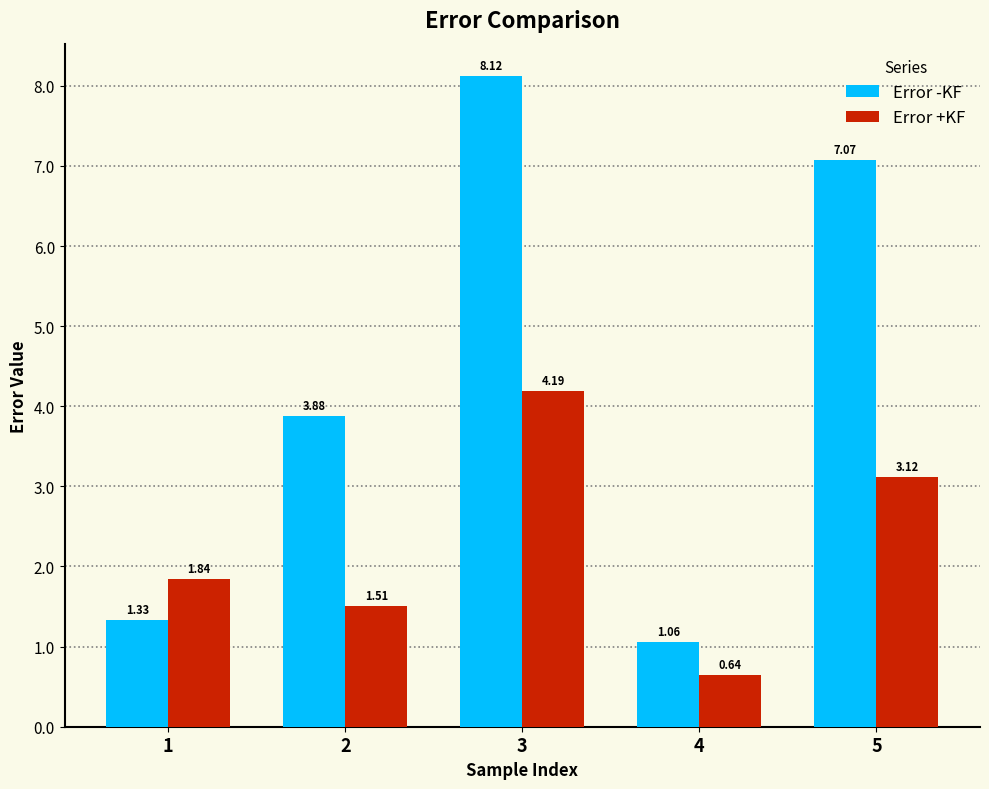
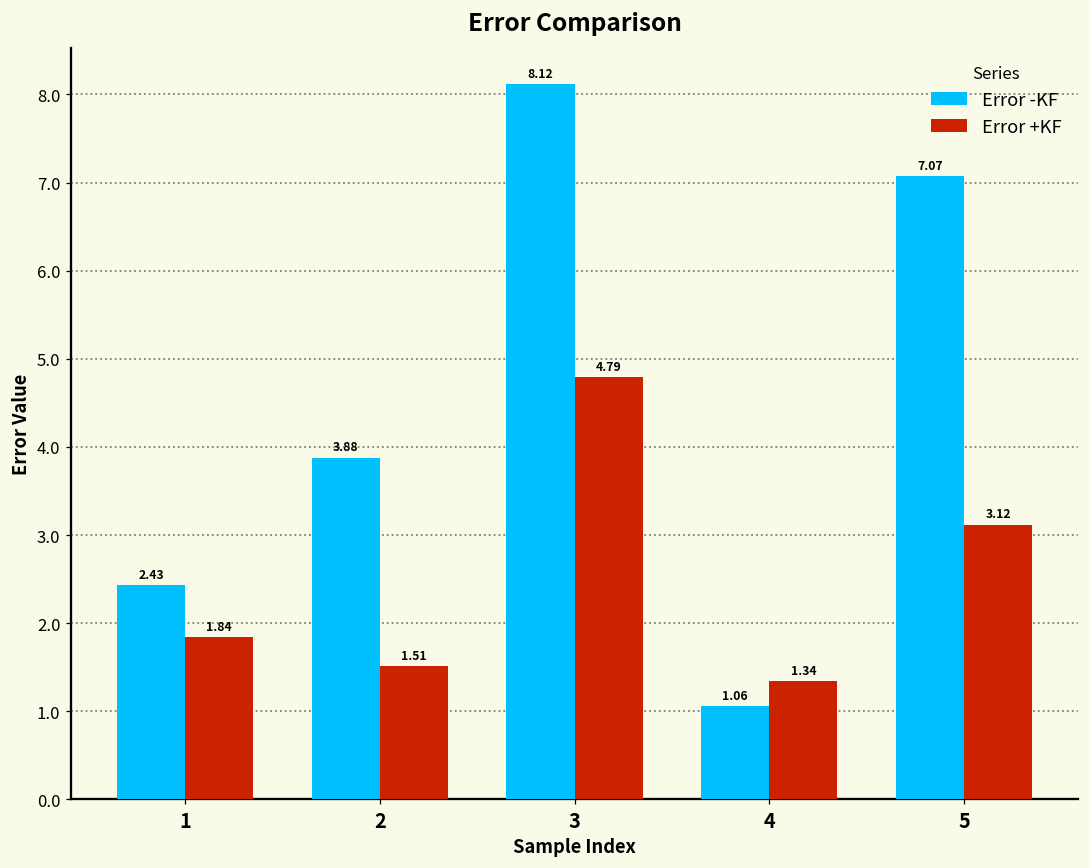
  {
    "Error -KF": {
-     "1": 1.33,
+     "1": 2.43,
      "2": 3.88,
      "3": 8.12,
      "4": 1.06,
      "5": 7.07
    },
    "Error +KF": {
      "1": 1.84,
      "2": 1.51,
-     "3": 4.19,
-     "4": 0.64,
+     "3": 4.79,
+     "4": 1.34,
      "5": 3.12
    }
  }
